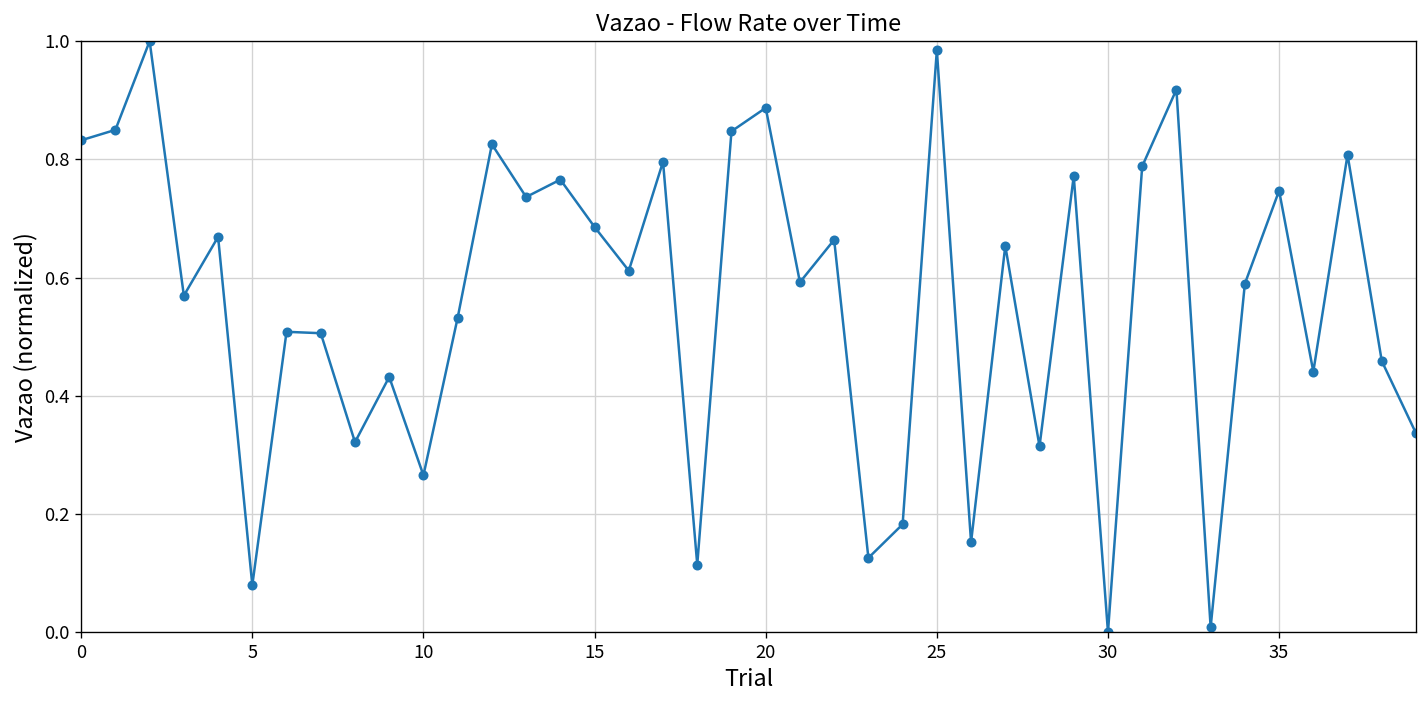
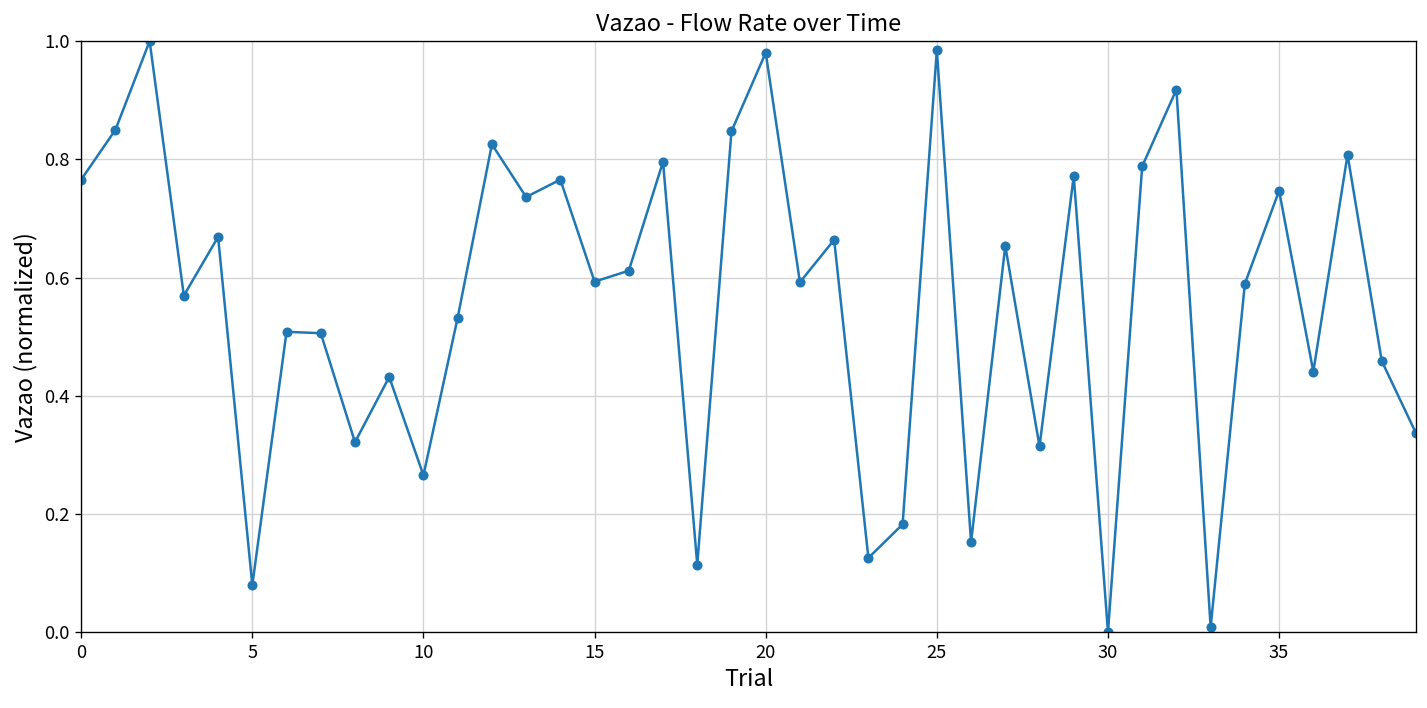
  {
-   "0": 0.83,
+   "0": 0.77,
    "5": 0.08,
    "10": 0.27,
-   "15": 0.69,
-   "20": 0.89,
+   "15": 0.59,
+   "20": 0.98,
    "25": 0.98,
    "30": 0.00,
    "35": 0.75
  }
